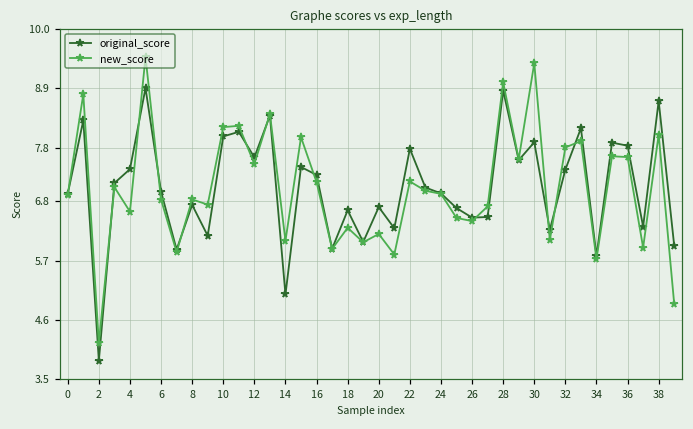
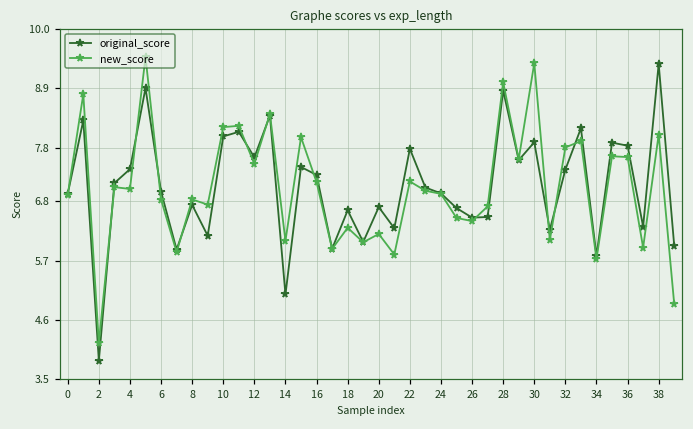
  {
    "original_score": {
      "2": 3.8,
      "4": 7.4,
      "6": 7.0,
      "8": 6.7,
      "10": 8.0,
      "12": 7.6,
      "14": 5.1,
      "16": 7.3,
      "18": 6.6,
      "20": 6.7,
      "22": 7.8,
      "26": 6.5,
      "28": 8.9,
      "30": 7.9,
      "32": 7.4,
      "34": 5.8,
      "36": 7.8,
-     "38": 8.7
+     "38": 9.4
    },
    "new_score": {
      "2": 4.2,
-     "4": 6.6,
+     "4": 7.0,
      "6": 6.8,
      "8": 6.8,
      "10": 8.2,
      "12": 7.5,
      "14": 6.1,
      "16": 7.2,
      "18": 6.3,
      "20": 6.2,
      "22": 7.2,
      "26": 6.4,
      "28": 9.0,
      "30": 9.4,
      "32": 7.8,
      "34": 5.7,
      "36": 7.6,
      "38": 8.0
    }
  }
